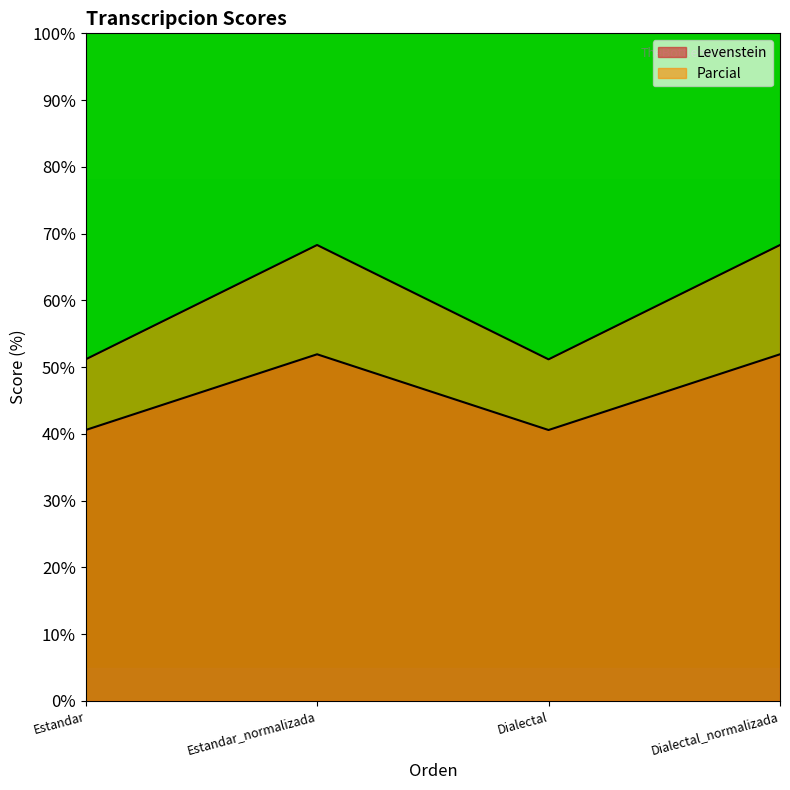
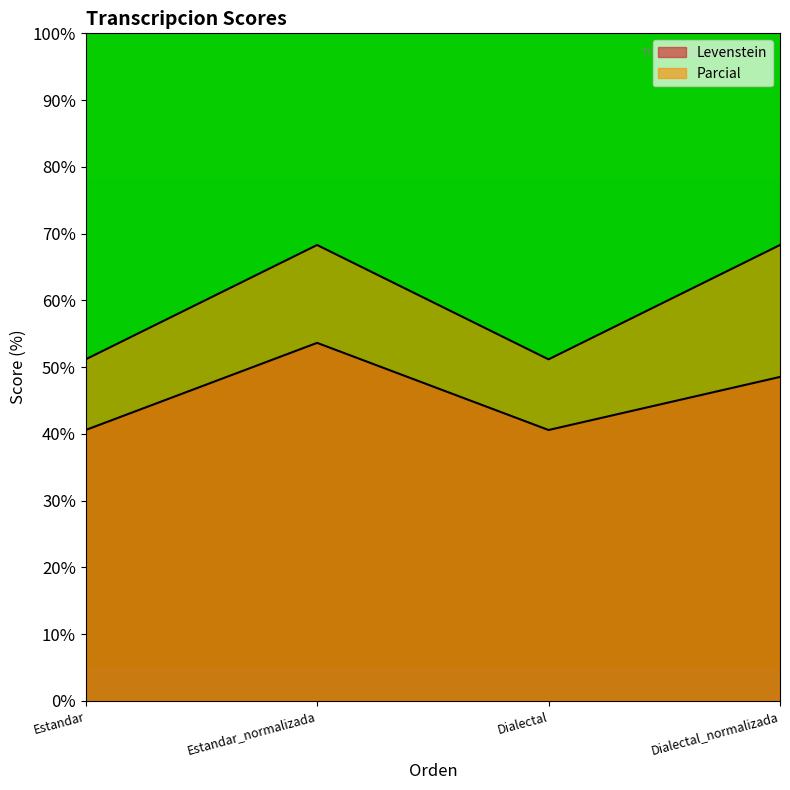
  {
    "Levenstein": {
      "Estandar": "41%",
-     "Estandar_normalizada": "52%",
+     "Estandar_normalizada": "54%",
      "Dialectal": "41%",
-     "Dialectal_normalizada": "52%"
+     "Dialectal_normalizada": "49%"
    },
    "Parcial": {
      "Estandar": "51%",
      "Estandar_normalizada": "68%",
      "Dialectal": "51%",
      "Dialectal_normalizada": "68%"
    }
  }
